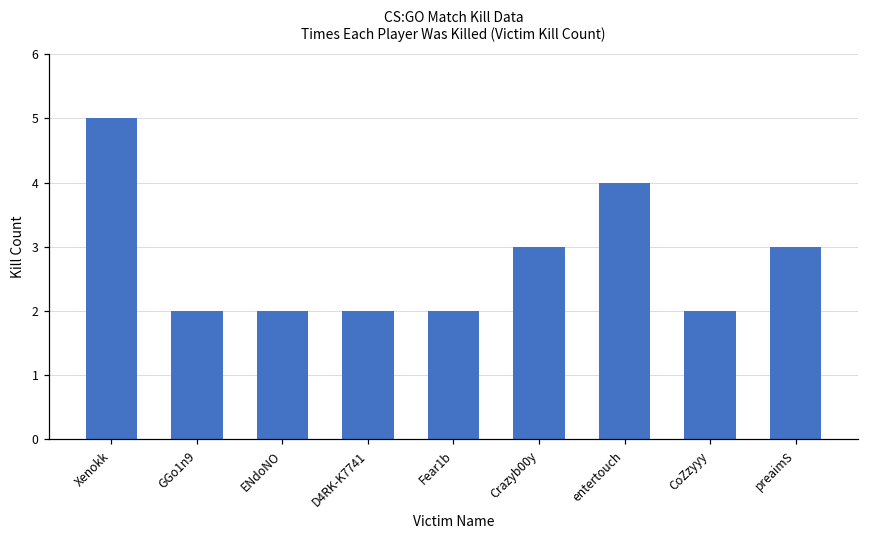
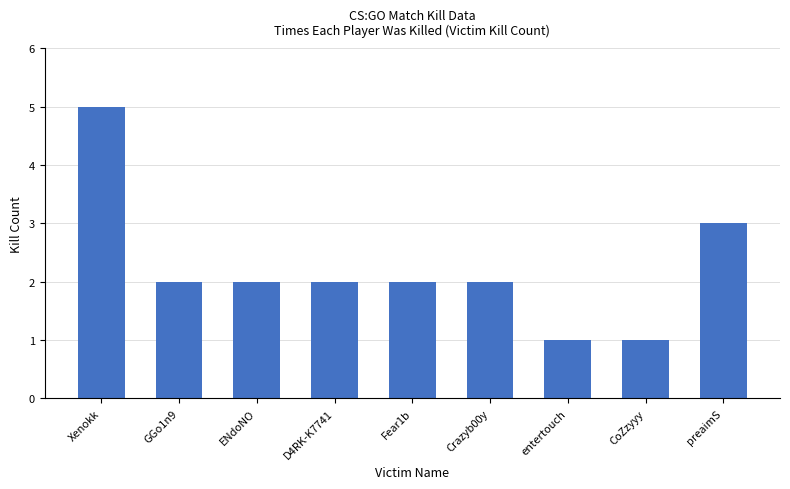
  {
    "Xenokk": 5,
    "GGo1n9": 2,
    "ENdoNO": 2,
    "D4RK-K7741": 2,
    "Fear1b": 2,
-   "Crazyb00y": 3,
-   "entertouch": 4,
-   "CoZzyyy": 2,
+   "Crazyb00y": 2,
+   "entertouch": 1,
+   "CoZzyyy": 1,
    "preaimS": 3
  }
